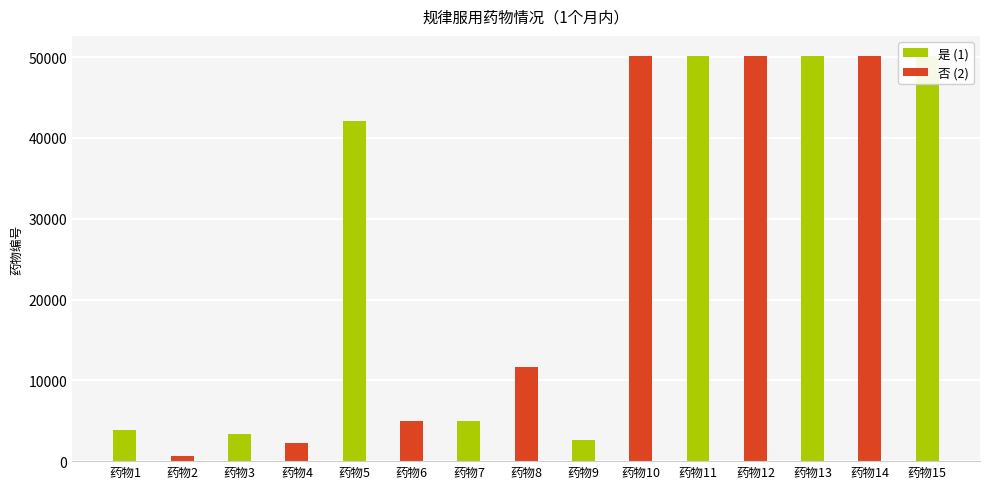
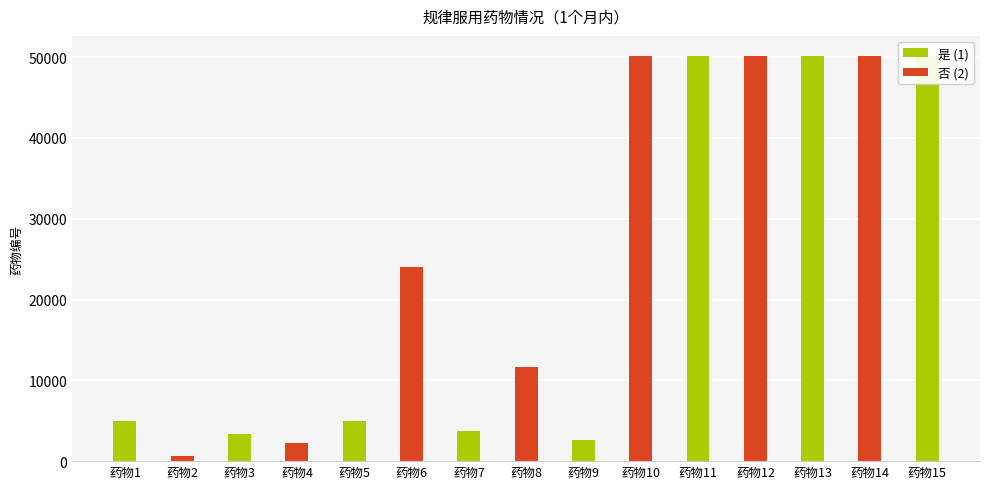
  {
-   "药物1": 4000,
+   "药物1": 5000,
    "药物2": 1000,
    "药物3": 3000,
    "药物4": 2000,
-   "药物5": 42000,
-   "药物6": 5000,
-   "药物7": 5000,
+   "药物5": 5000,
+   "药物6": 24000,
+   "药物7": 4000,
    "药物8": 12000,
    "药物9": 3000,
    "药物10": 50000,
    "药物11": 50000,
    "药物12": 50000,
    "药物13": 50000,
    "药物14": 50000
  }
